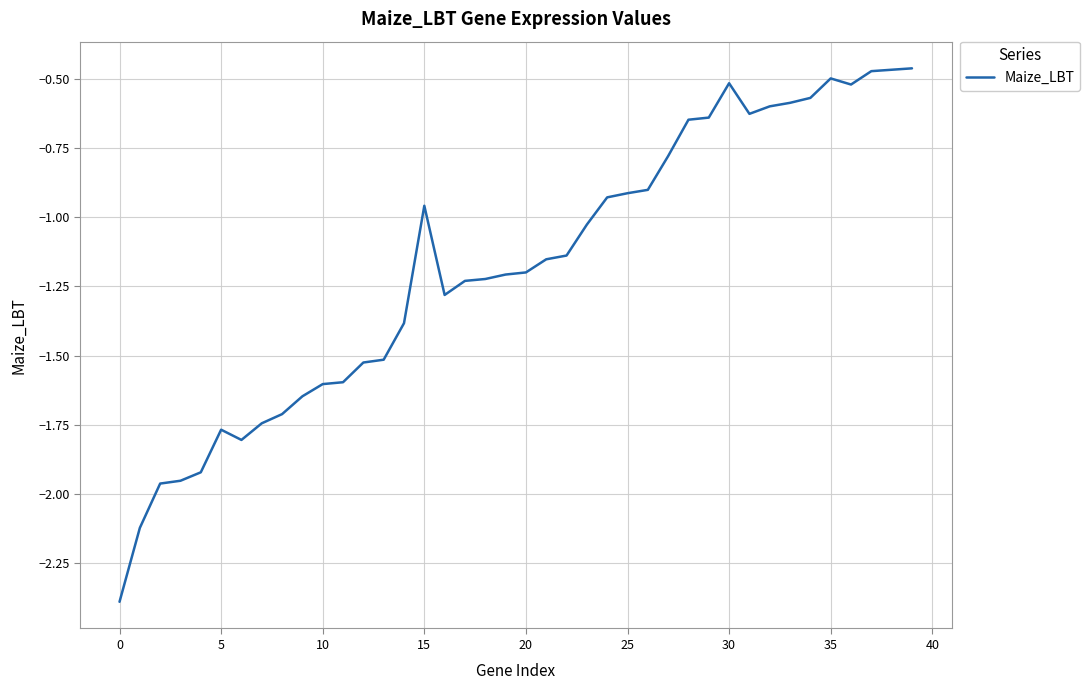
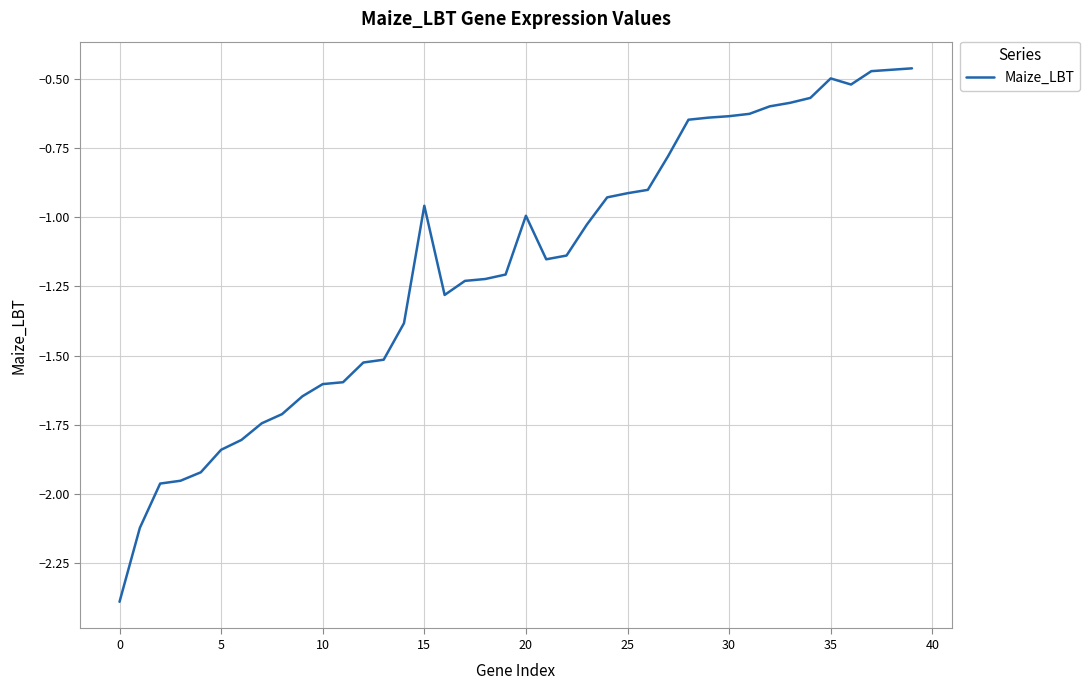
  {
    "0": -2.39,
-   "5": -1.77,
+   "5": -1.84,
    "10": -1.60,
    "15": -0.96,
-   "20": -1.20,
+   "20": -0.99,
    "25": -0.91,
-   "30": -0.52,
+   "30": -0.64,
    "35": -0.50
  }
